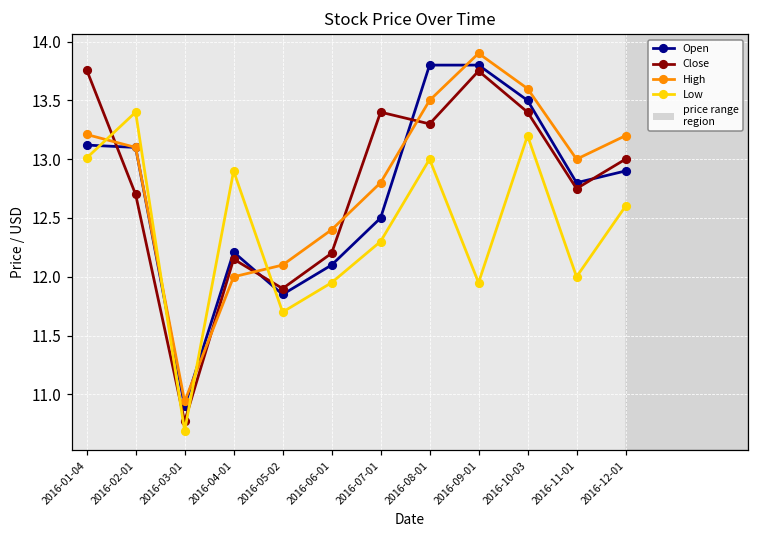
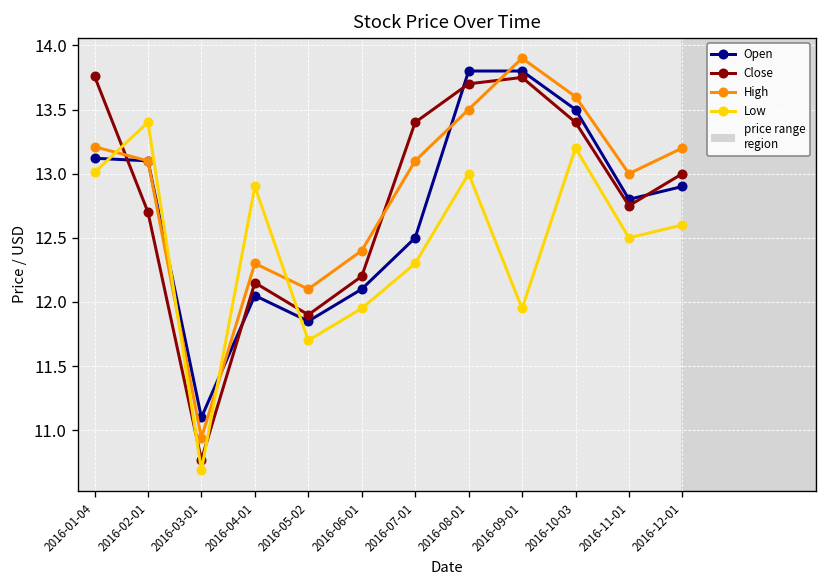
  {
    "Open": {
      "2016-01-04": 13.12,
-     "2016-03-01": 10.9,
-     "2016-04-01": 12.21,
+     "2016-03-01": 11.1,
+     "2016-04-01": 12.05,
      "2016-05-02": 11.85,
      "2016-06-01": 12.10,
      "2016-07-01": 12.50,
      "2016-08-01": 13.80,
      "2016-09-01": 13.80,
      "2016-10-03": 13.50,
      "2016-11-01": 12.80,
      "2016-12-01": 12.90
    },
    "Close": {
      "2016-01-04": 13.76,
      "2016-02-01": 12.7,
      "2016-03-01": 10.77,
      "2016-04-01": 12.15,
      "2016-05-02": 11.9,
      "2016-06-01": 12.2,
      "2016-07-01": 13.4,
-     "2016-08-01": 13.3,
+     "2016-08-01": 13.7,
      "2016-09-01": 13.75,
      "2016-10-03": 13.4,
      "2016-11-01": 12.75,
      "2016-12-01": 13.0
    },
    "High": {
      "2016-01-04": 13.2,
      "2016-03-01": 10.94,
-     "2016-04-01": 12.0,
+     "2016-04-01": 12.3,
      "2016-05-02": 12.1,
      "2016-06-01": 12.4,
-     "2016-07-01": 12.8,
+     "2016-07-01": 13.1,
      "2016-08-01": 13.5,
      "2016-09-01": 13.9,
      "2016-10-03": 13.6,
      "2016-11-01": 13.0,
      "2016-12-01": 13.2
    },
    "Low": {
      "2016-01-04": 13.0,
      "2016-02-01": 13.4,
      "2016-03-01": 10.7,
      "2016-04-01": 12.9,
      "2016-05-02": 11.7,
      "2016-06-01": 11.95,
      "2016-07-01": 12.3,
      "2016-08-01": 13.0,
      "2016-09-01": 11.95,
      "2016-10-03": 13.2,
-     "2016-11-01": 12.0,
+     "2016-11-01": 12.5,
      "2016-12-01": 12.6
    }
  }
